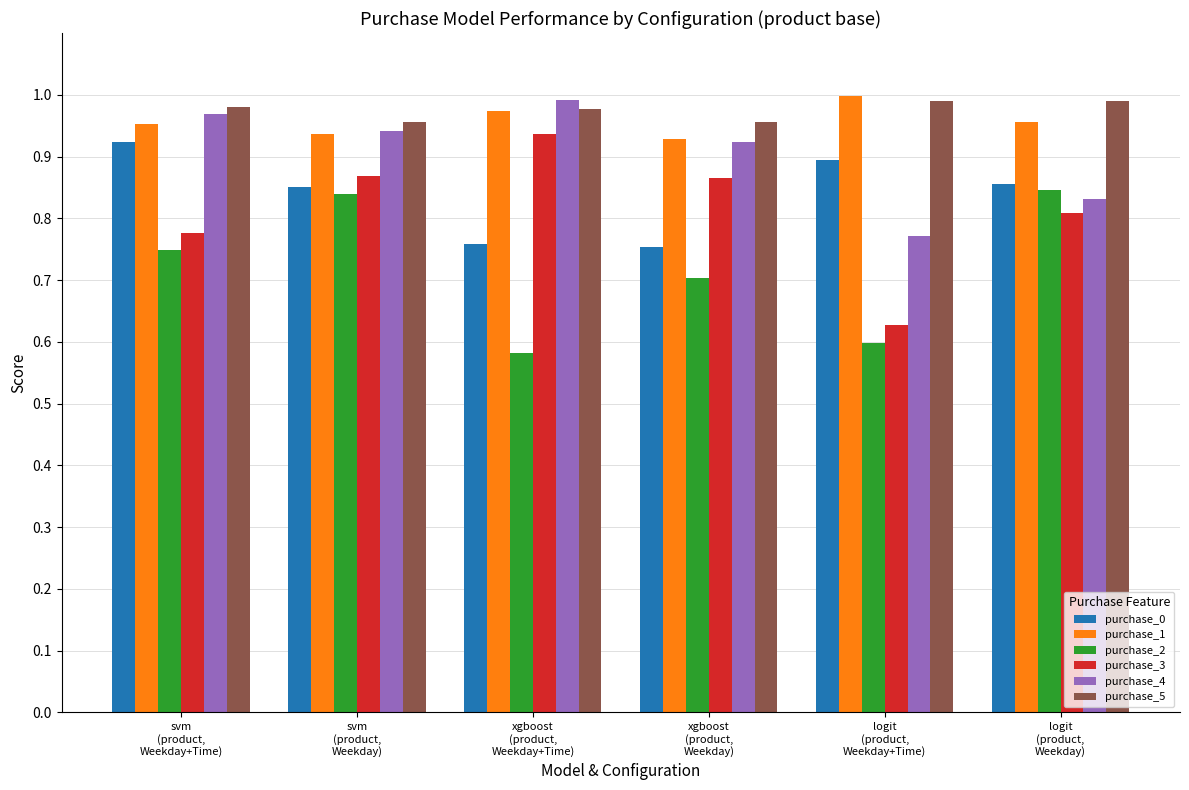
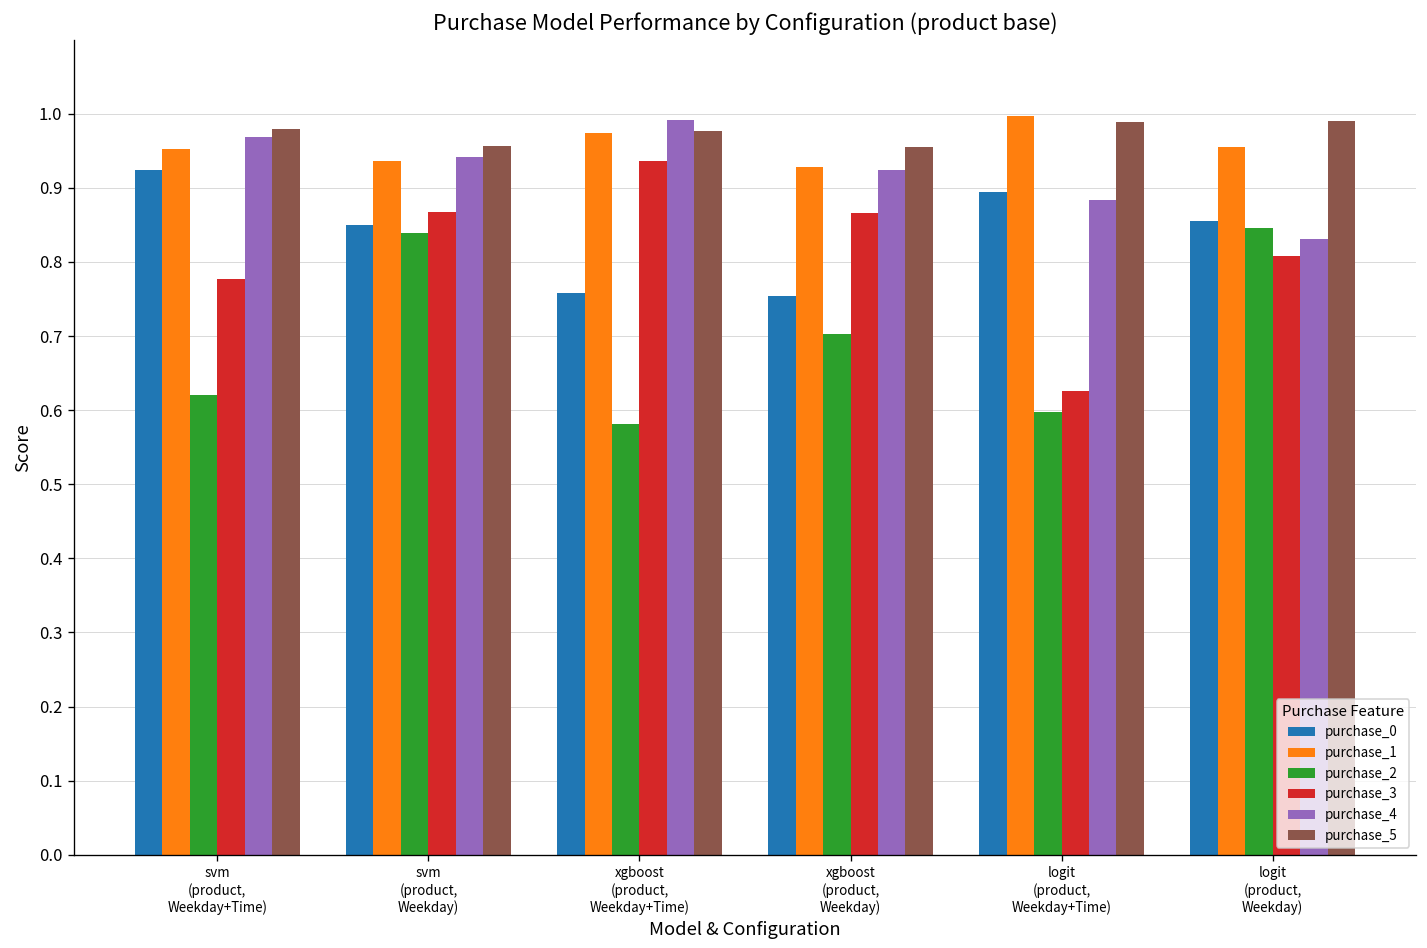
  {
    "purchase_0": {
      "svm (product, Weekday+Time)": 0.92,
      "svm (product, Weekday)": 0.85,
      "xgboost (product, Weekday+Time)": 0.76,
      "xgboost (product, Weekday)": 0.75,
      "logit (product, Weekday+Time)": 0.89,
      "logit (product, Weekday)": 0.86
    },
    "purchase_1": {
      "svm (product, Weekday+Time)": 0.95,
      "svm (product, Weekday)": 0.94,
      "xgboost (product, Weekday+Time)": 0.97,
      "xgboost (product, Weekday)": 0.93,
      "logit (product, Weekday+Time)": 1.00,
      "logit (product, Weekday)": 0.96
    },
    "purchase_2": {
-     "svm (product, Weekday+Time)": 0.75,
+     "svm (product, Weekday+Time)": 0.62,
      "svm (product, Weekday)": 0.84,
      "xgboost (product, Weekday+Time)": 0.58,
      "xgboost (product, Weekday)": 0.70,
      "logit (product, Weekday+Time)": 0.60,
      "logit (product, Weekday)": 0.85
    },
    "purchase_3": {
      "svm (product, Weekday+Time)": 0.78,
      "svm (product, Weekday)": 0.87,
      "xgboost (product, Weekday+Time)": 0.94,
      "xgboost (product, Weekday)": 0.87,
      "logit (product, Weekday+Time)": 0.63,
      "logit (product, Weekday)": 0.81
    },
    "purchase_4": {
      "svm (product, Weekday+Time)": 0.97,
      "svm (product, Weekday)": 0.94,
      "xgboost (product, Weekday+Time)": 0.99,
      "xgboost (product, Weekday)": 0.92,
-     "logit (product, Weekday+Time)": 0.77,
+     "logit (product, Weekday+Time)": 0.88,
      "logit (product, Weekday)": 0.83
    },
    "purchase_5": {
      "svm (product, Weekday+Time)": 0.98,
      "svm (product, Weekday)": 0.96,
      "xgboost (product, Weekday+Time)": 0.98,
      "xgboost (product, Weekday)": 0.96,
      "logit (product, Weekday+Time)": 0.99,
      "logit (product, Weekday)": 0.99
    }
  }
